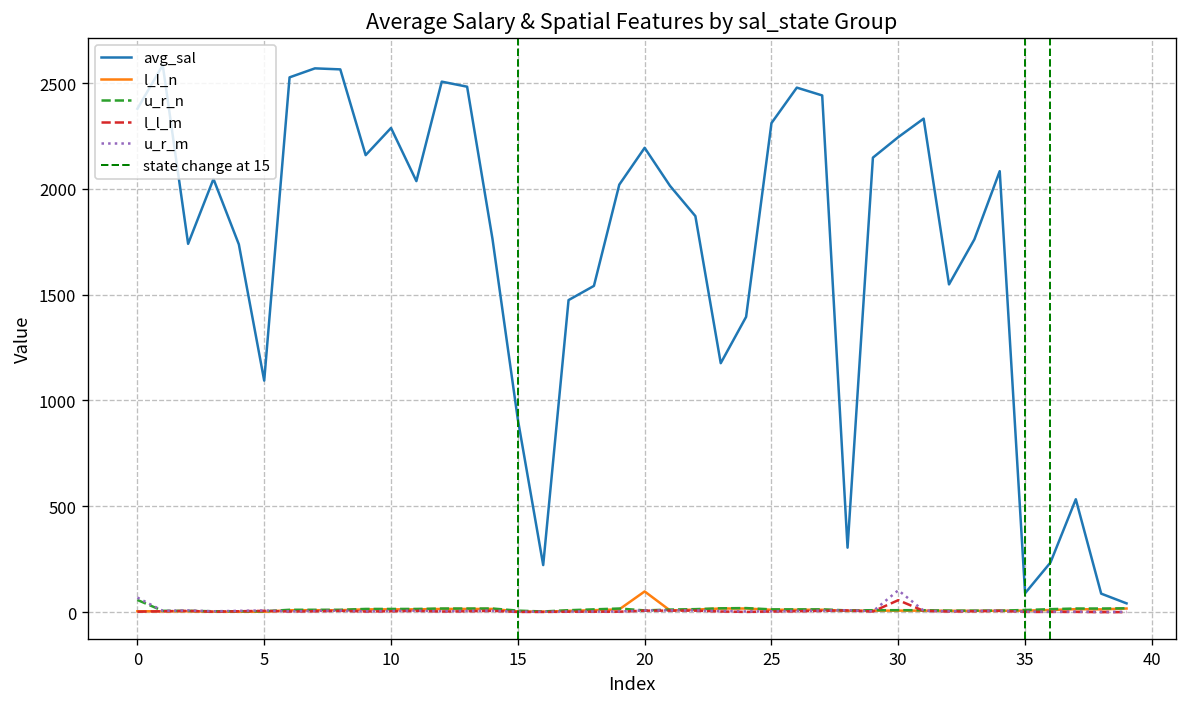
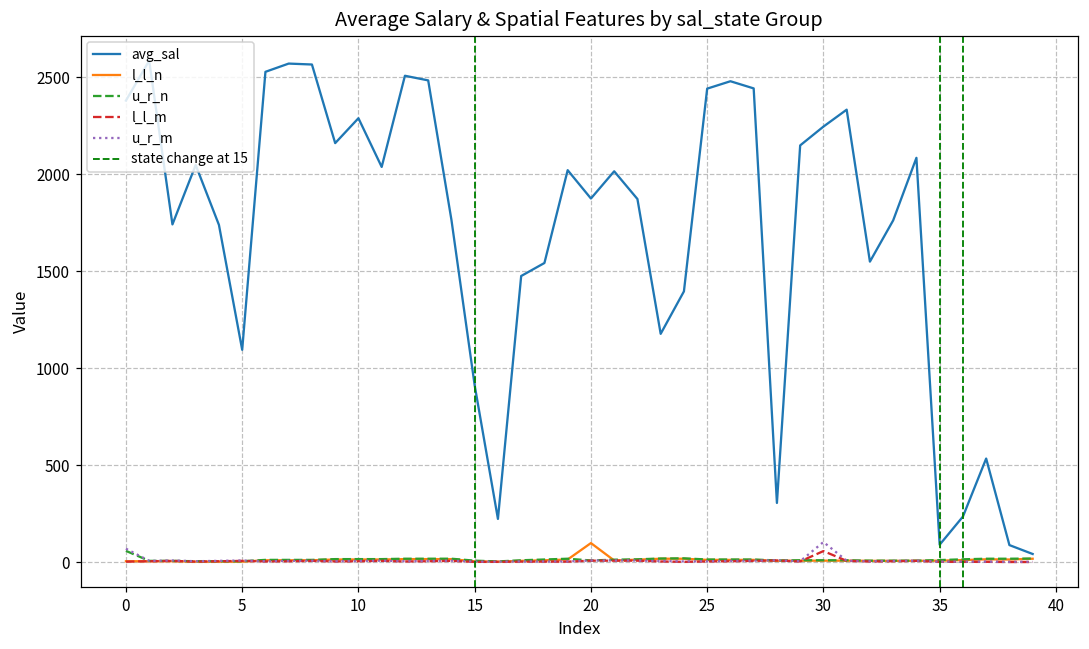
  {
    "avg_sal": {
      "5": 1090,
      "10": 2290,
      "15": 910,
-     "20": 2190,
-     "25": 2310,
+     "20": 1870,
+     "25": 2440,
      "30": 2240,
      "35": 90
    },
    "l_l_n": {
      "20": 100
    },
    "l_l_m": {
      "30": 60
    },
    "u_r_m": {
      "30": 100
    }
  }
